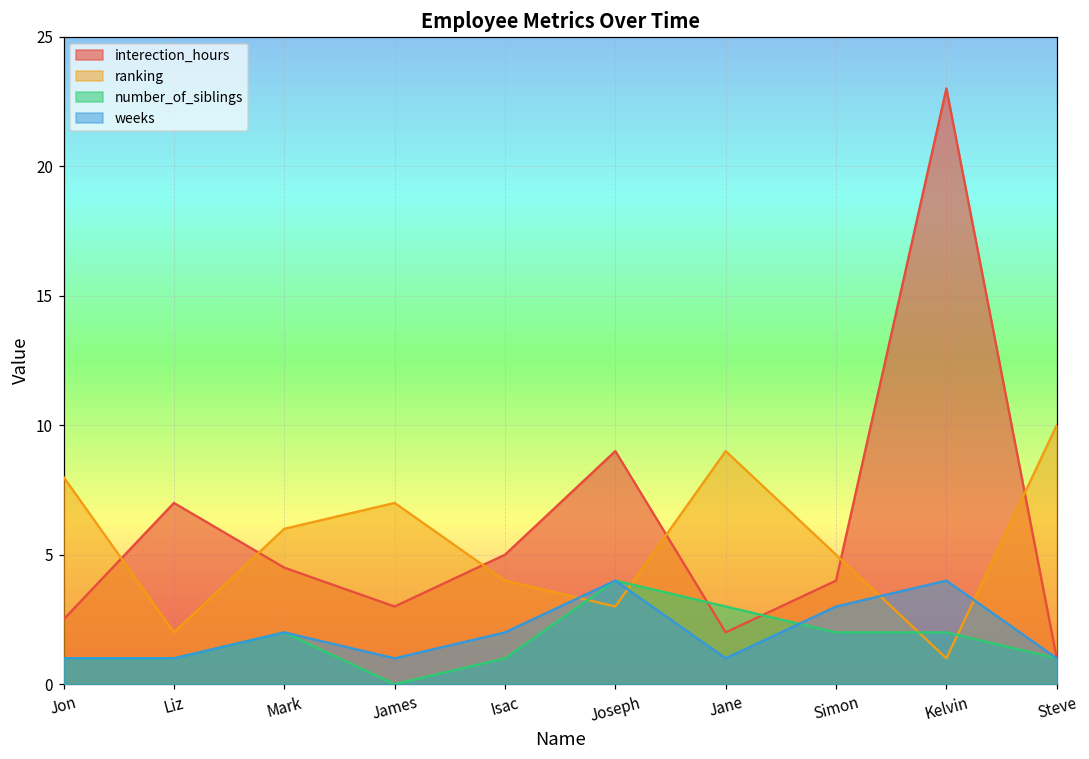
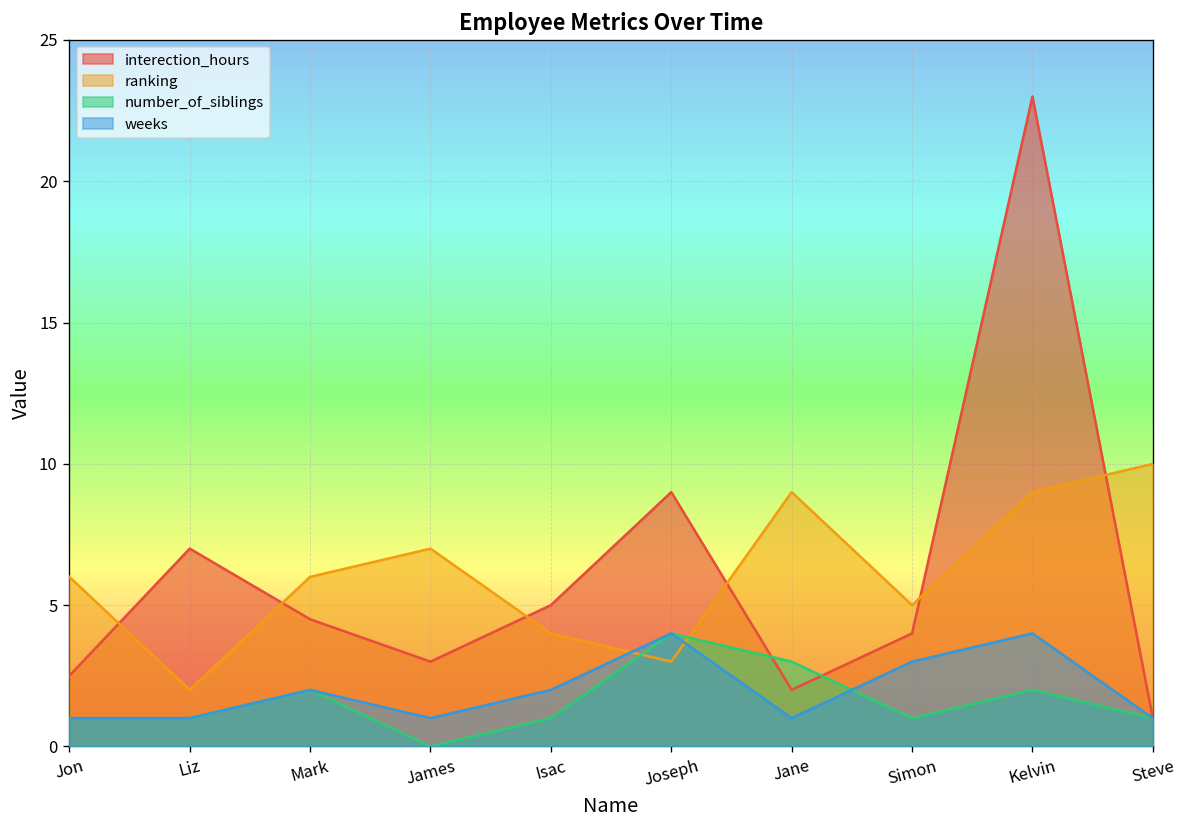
  {
    "interection_hours": {
      "Jon": 2.5,
      "Liz": 7,
      "Mark": 4.5,
      "James": 3,
      "Isac": 5,
      "Joseph": 9,
      "Jane": 2,
      "Simon": 4,
      "Kelvin": 23
    },
    "ranking": {
-     "Jon": 8,
+     "Jon": 6,
      "Liz": 2,
      "Mark": 6,
      "James": 7,
      "Isac": 4,
      "Joseph": 3,
      "Jane": 9,
      "Simon": 5,
-     "Kelvin": 1,
+     "Kelvin": 9,
      "Steve": 10
    },
    "number_of_siblings": {
      "James": 0,
      "Isac": 1,
      "Jane": 3,
-     "Simon": 2,
+     "Simon": 1,
      "Kelvin": 2
    },
    "weeks": {
      "James": 1,
      "Isac": 2,
      "Jane": 1,
      "Simon": 3,
      "Kelvin": 4
    }
  }
